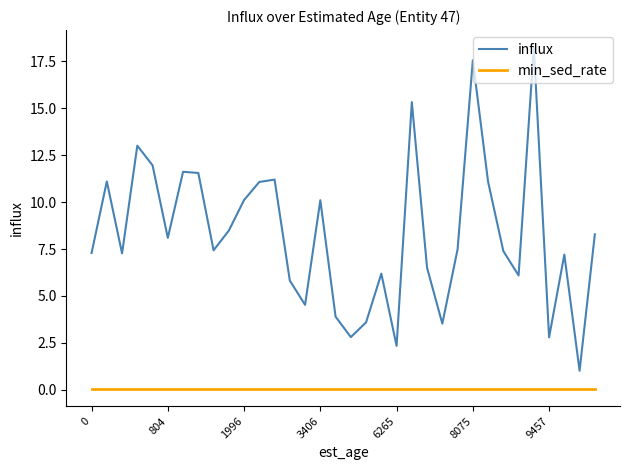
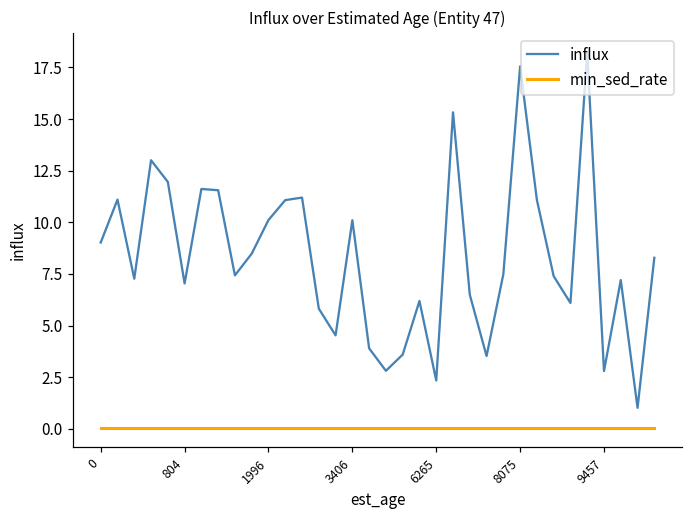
  {
    "influx": {
-     "0": 7.3,
-     "804": 8.1,
+     "0": 9.0,
+     "804": 7.0,
      "1996": 10.1,
      "3406": 10.1,
      "6265": 2.3,
      "8075": 17.6,
      "9457": 2.8
    },
    "min_sed_rate": {
      "0": 0.0,
      "804": 0.0,
      "1996": 0.0,
      "3406": 0.0,
      "6265": 0.0,
      "8075": 0.0,
      "9457": 0.0
    }
  }
